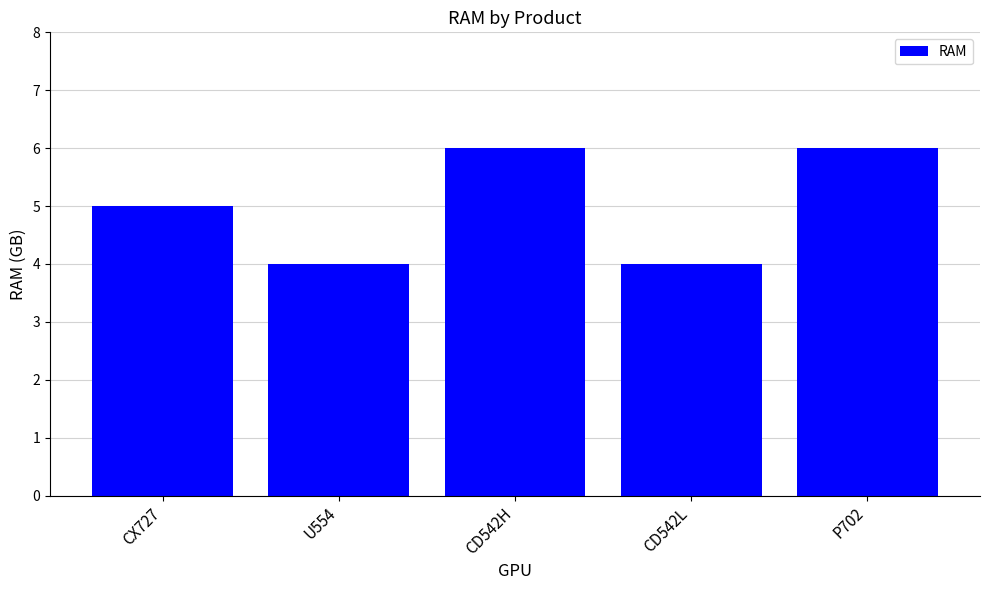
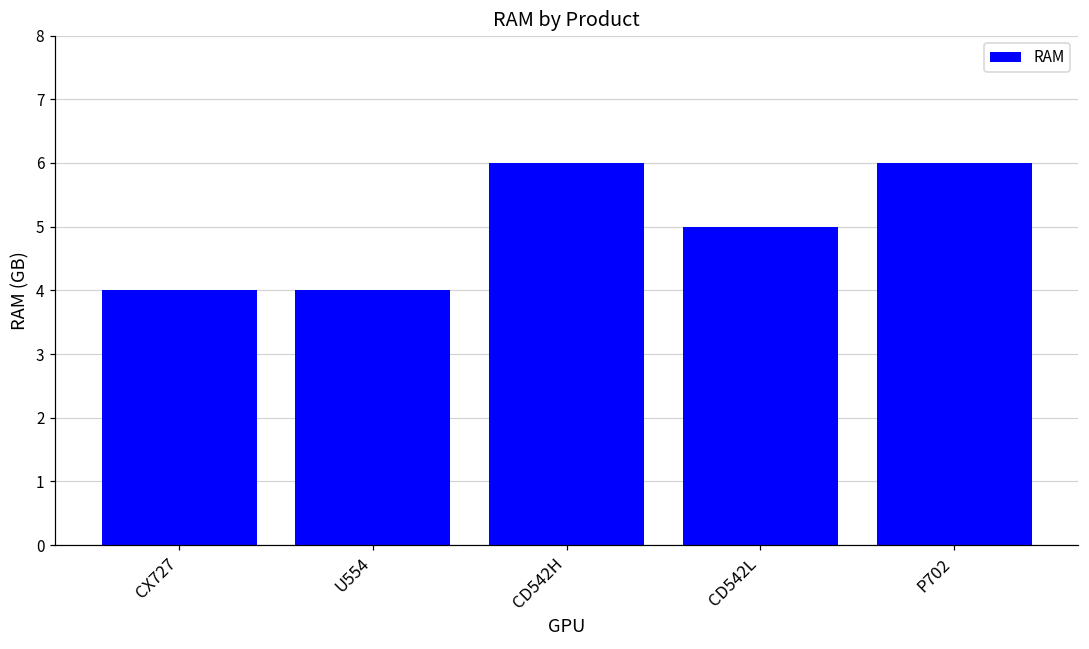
  {
-   "CX727": 5,
+   "CX727": 4,
    "U554": 4,
    "CD542H": 6,
-   "CD542L": 4,
+   "CD542L": 5,
    "P702": 6
  }
